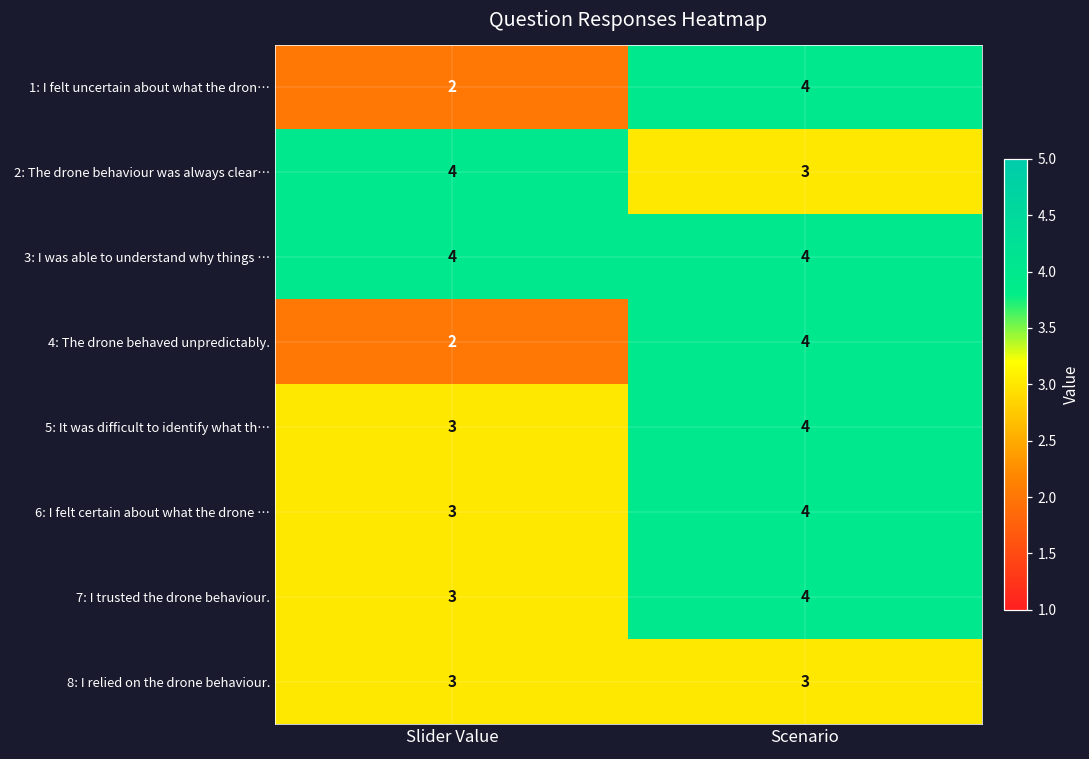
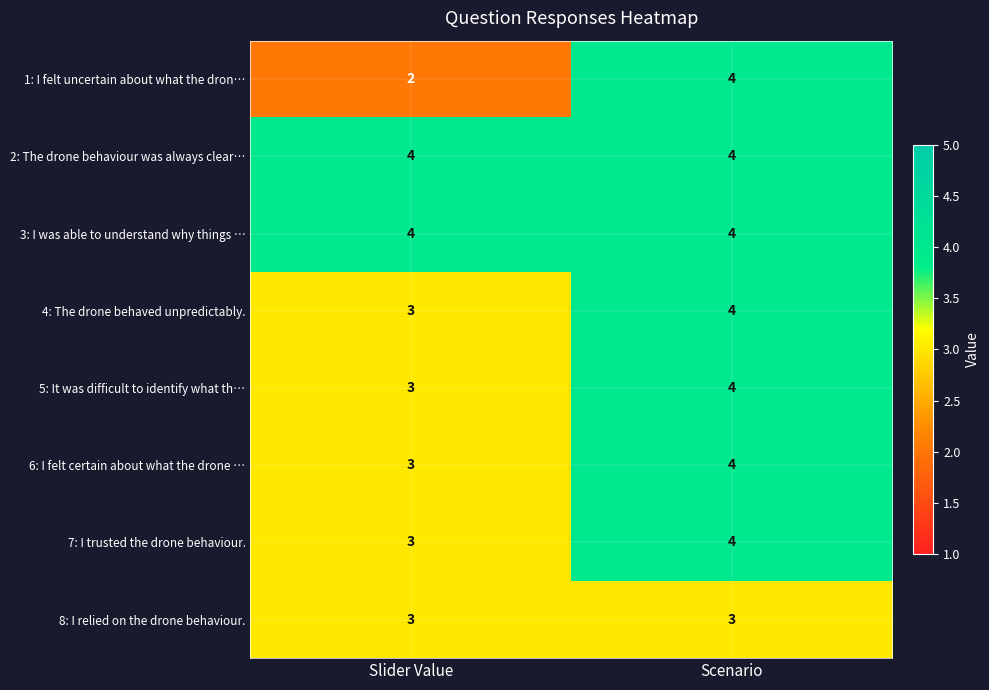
  {
    "1: I felt uncertain about what the dron…": {
      "Slider Value": 2,
      "Scenario": 4
    },
    "2: The drone behaviour was always clear…": {
      "Slider Value": 4,
-     "Scenario": 3
+     "Scenario": 4
    },
    "3: I was able to understand why things …": {
      "Slider Value": 4,
      "Scenario": 4
    },
    "4: The drone behaved unpredictably.": {
-     "Slider Value": 2,
+     "Slider Value": 3,
      "Scenario": 4
    },
    "5: It was difficult to identify what th…": {
      "Slider Value": 3,
      "Scenario": 4
    },
    "6: I felt certain about what the drone …": {
      "Slider Value": 3,
      "Scenario": 4
    },
    "7: I trusted the drone behaviour.": {
      "Slider Value": 3,
      "Scenario": 4
    },
    "8: I relied on the drone behaviour.": {
      "Slider Value": 3,
      "Scenario": 3
    }
  }
